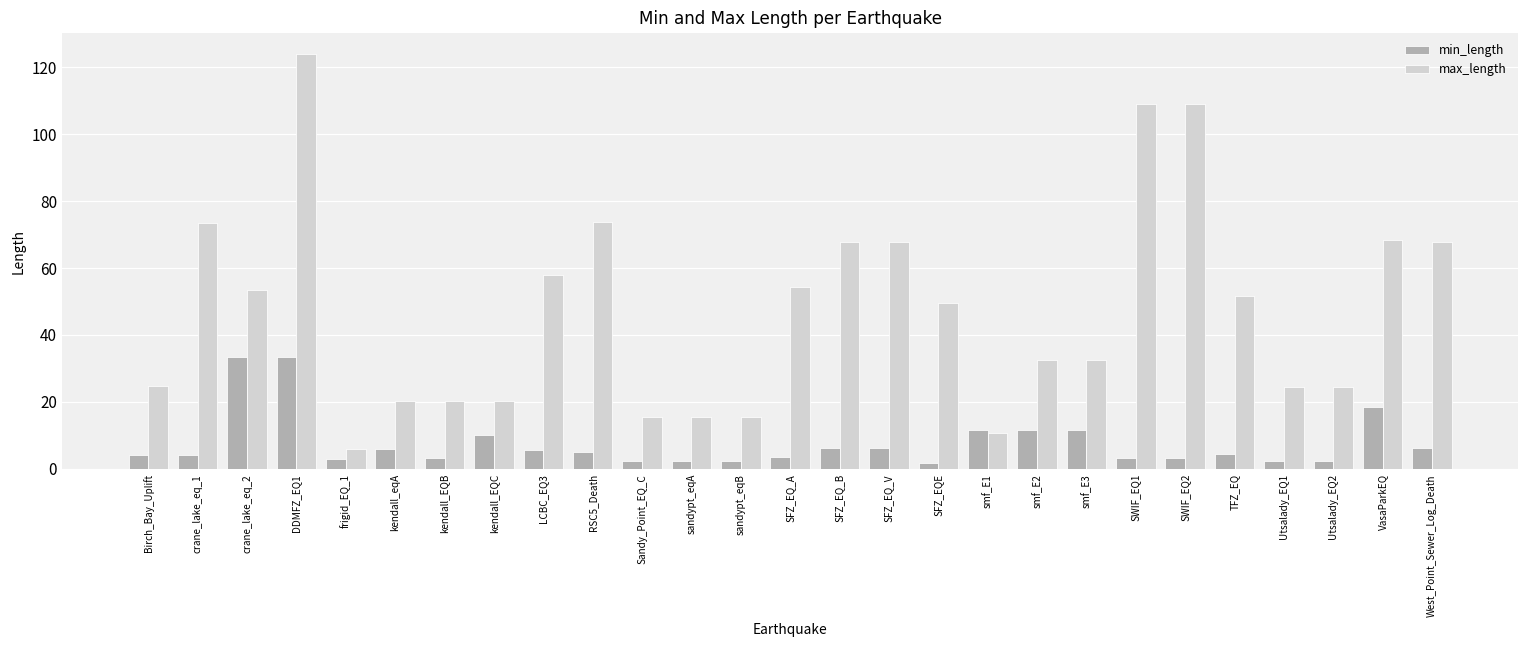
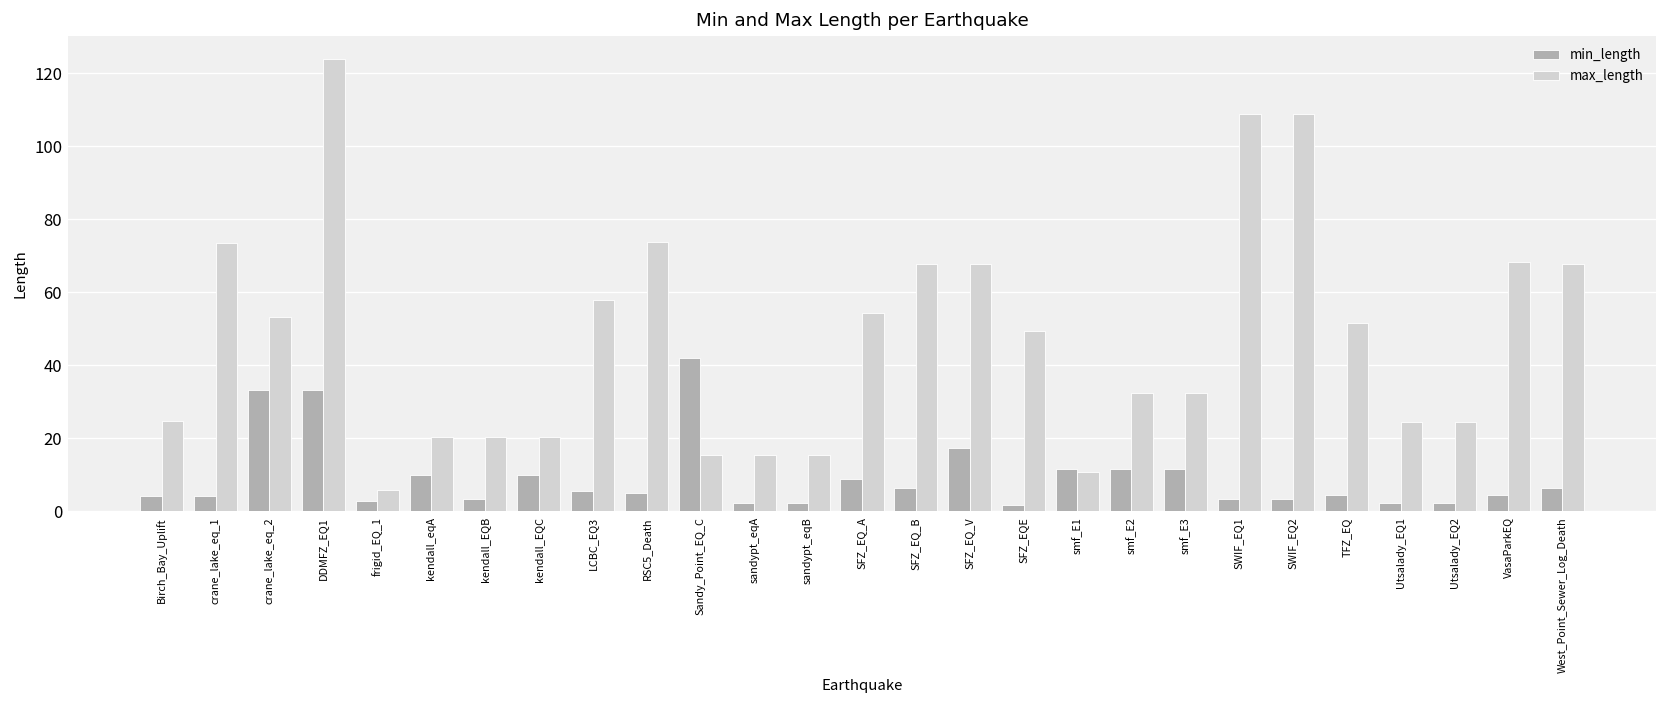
  {
    "min_length": {
      "Birch_Bay_Uplift": 4,
      "crane_lake_eq_1": 4,
      "crane_lake_eq_2": 33,
      "DDMFZ_EQ1": 33,
      "frigid_EQ_1": 3,
-     "kendall_eqA": 6,
+     "kendall_eqA": 10,
      "kendall_EQB": 3,
      "kendall_EQC": 10,
      "LCBC_EQ3": 6,
      "RSC5_Death": 5,
-     "Sandy_Point_EQ_C": 2,
+     "Sandy_Point_EQ_C": 42,
      "sandypt_eqA": 2,
      "sandypt_eqB": 2,
-     "SFZ_EQ_A": 4,
+     "SFZ_EQ_A": 9,
      "SFZ_EQ_B": 6,
-     "SFZ_EQ_V": 6,
+     "SFZ_EQ_V": 17,
      "SFZ_EQE": 2,
      "smf_E1": 12,
      "smf_E2": 12,
      "smf_E3": 12,
      "SWIF_EQ1": 3,
      "SWIF_EQ2": 3,
      "TFZ_EQ": 4,
      "Utsalady_EQ1": 2,
      "Utsalady_EQ2": 2,
-     "VasaParkEQ": 19,
+     "VasaParkEQ": 4,
      "West_Point_Sewer_Log_Death": 6
    },
    "max_length": {
      "Birch_Bay_Uplift": 25,
      "crane_lake_eq_1": 74,
      "crane_lake_eq_2": 53,
      "DDMFZ_EQ1": 124,
      "frigid_EQ_1": 6,
      "kendall_eqA": 20,
      "kendall_EQB": 20,
      "kendall_EQC": 20,
      "LCBC_EQ3": 58,
      "RSC5_Death": 74,
      "Sandy_Point_EQ_C": 16,
      "sandypt_eqA": 16,
      "sandypt_eqB": 16,
      "SFZ_EQ_A": 54,
      "SFZ_EQ_B": 68,
      "SFZ_EQ_V": 68,
      "SFZ_EQE": 50,
      "smf_E1": 11,
      "smf_E2": 32,
      "smf_E3": 32,
      "SWIF_EQ1": 109,
      "SWIF_EQ2": 109,
      "TFZ_EQ": 52,
      "Utsalady_EQ1": 25,
      "Utsalady_EQ2": 25,
      "VasaParkEQ": 68,
      "West_Point_Sewer_Log_Death": 68
    }
  }
